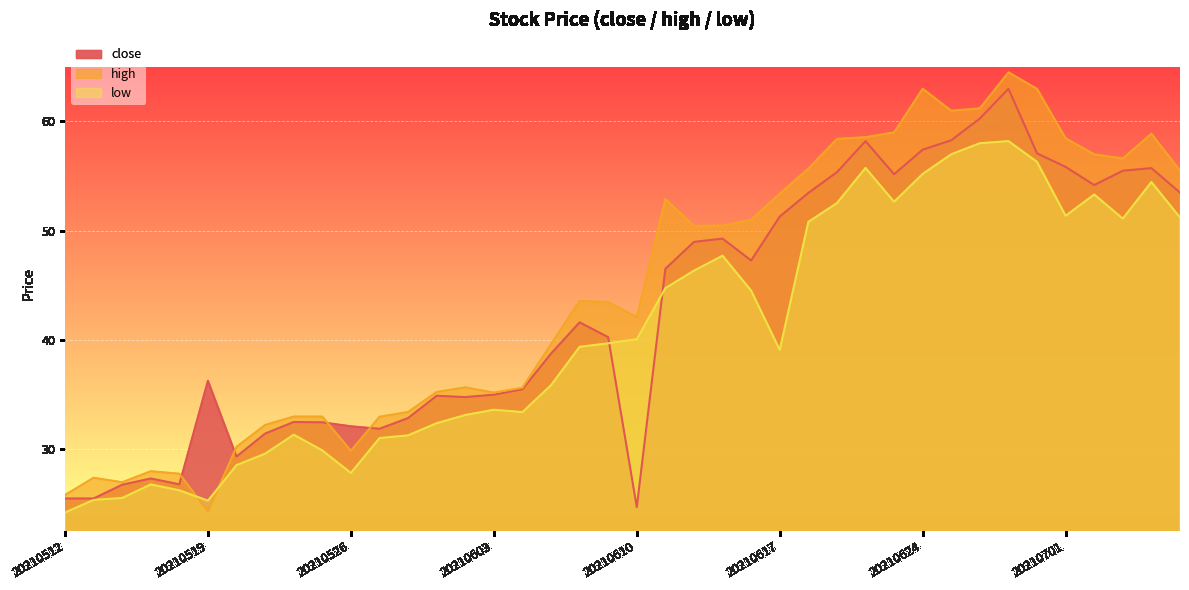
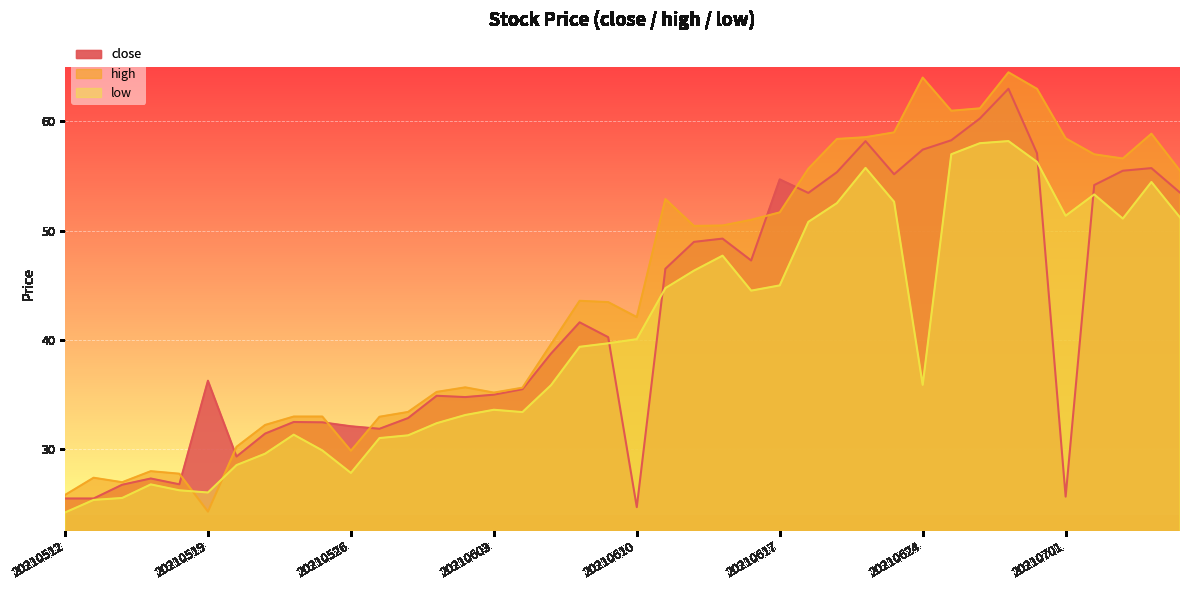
  {
    "close": {
      "20210512": 25.5,
      "20210519": 36.3,
      "20210526": 32.1,
      "20210610": 24.7,
-     "20210617": 51.3,
+     "20210617": 54.7,
      "20210624": 57.4,
-     "20210701": 55.8
+     "20210701": 25.7
    },
    "high": {
      "20210512": 25.8,
      "20210519": 24.3,
      "20210526": 29.9,
      "20210610": 42.1,
-     "20210617": 53.4,
-     "20210624": 63.0,
+     "20210617": 51.7,
+     "20210624": 64.0,
      "20210701": 58.5
    },
    "low": {
      "20210512": 24.2,
-     "20210519": 25.3,
+     "20210519": 26.1,
      "20210526": 27.8,
      "20210603": 33.6,
      "20210610": 40.1,
-     "20210617": 39.1,
-     "20210624": 55.2,
+     "20210617": 45.0,
+     "20210624": 35.9,
      "20210701": 51.4
    }
  }
